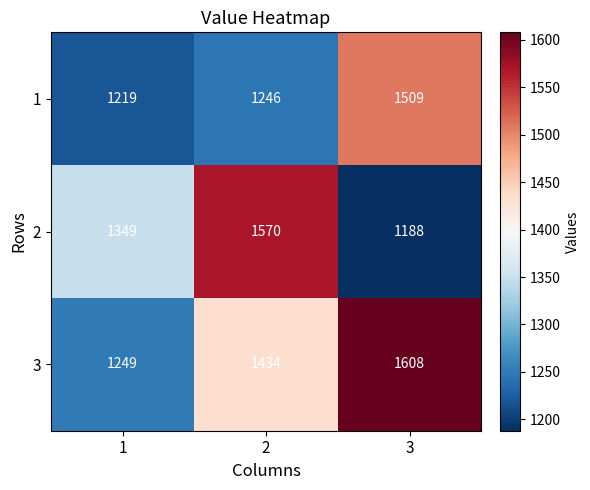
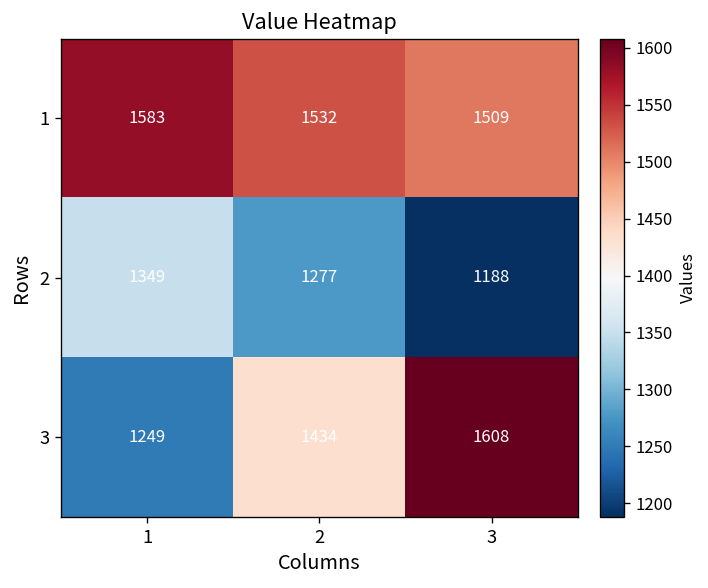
  {
    "1": {
-     "1": 1219,
-     "2": 1246,
+     "1": 1583,
+     "2": 1532,
      "3": 1509
    },
    "2": {
      "1": 1349,
-     "2": 1570,
+     "2": 1277,
      "3": 1188
    },
    "3": {
      "1": 1249,
      "2": 1434,
      "3": 1608
    }
  }
